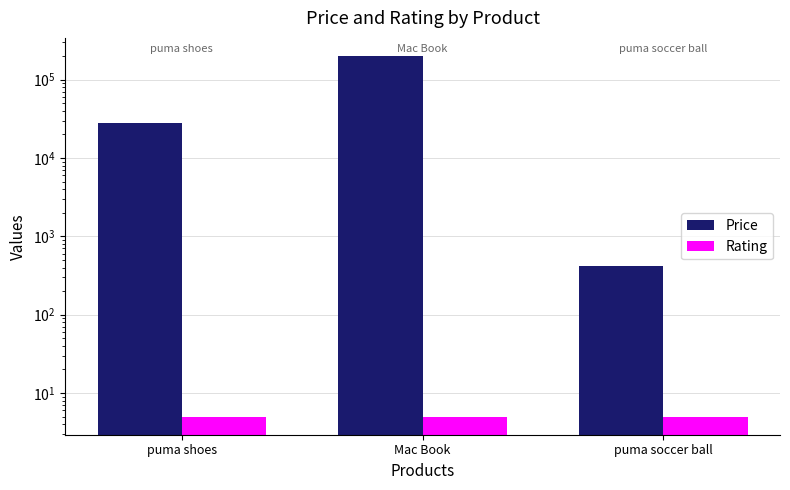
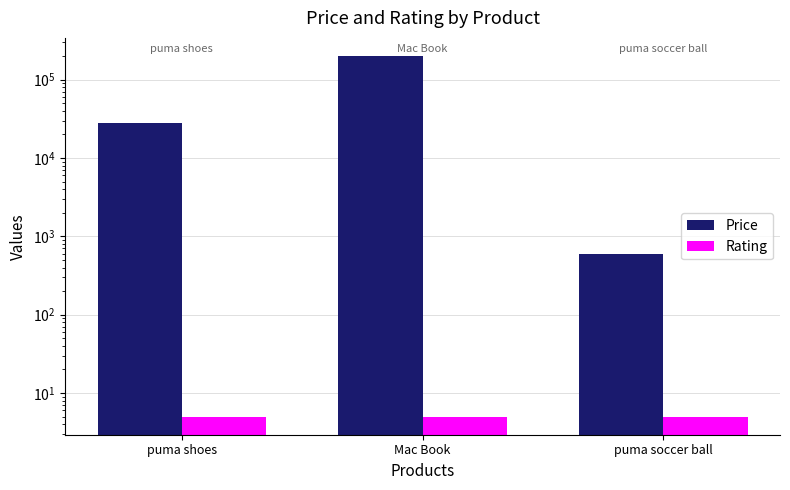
  {
    "Price": {
      "puma shoes": 28000,
      "Mac Book": 200000,
-     "puma soccer ball": 400
+     "puma soccer ball": 600
    },
    "Rating": {
      "puma shoes": 5,
      "Mac Book": 5,
      "puma soccer ball": 5
    }
  }
